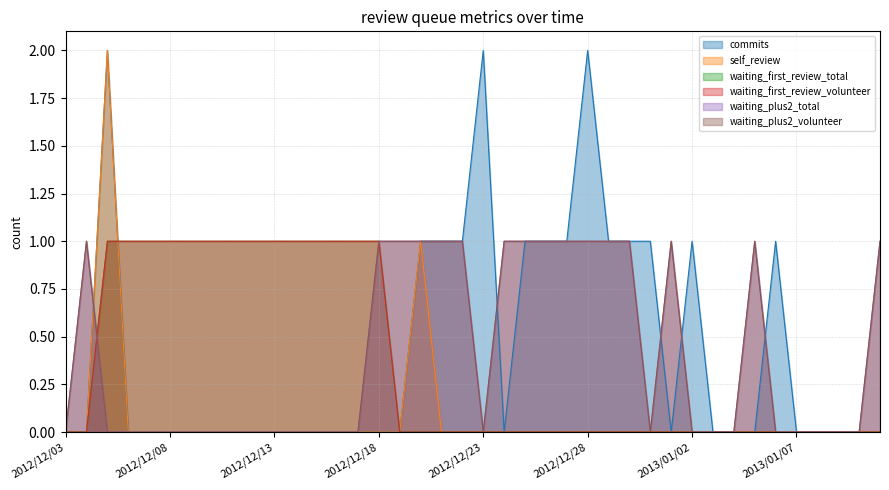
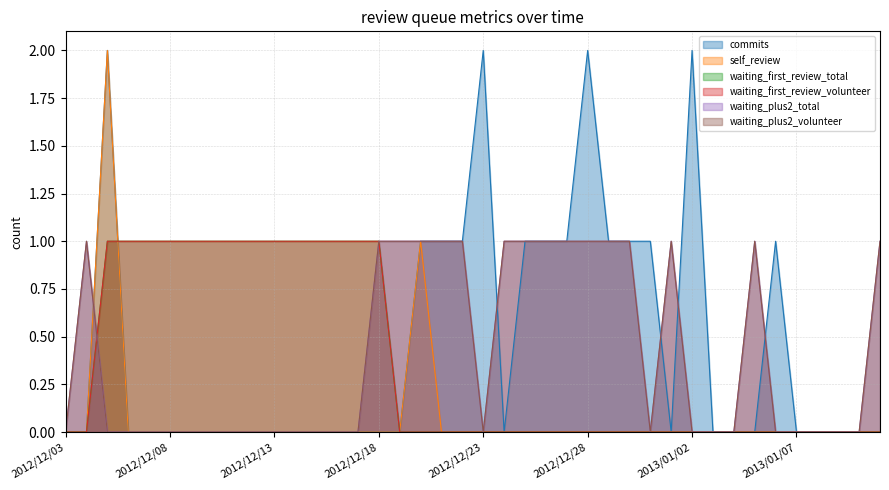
  {
    "commits": {
      "2012/12/23": 2,
      "2012/12/28": 2,
-     "2013/01/02": 1
+     "2013/01/02": 2
    }
  }
